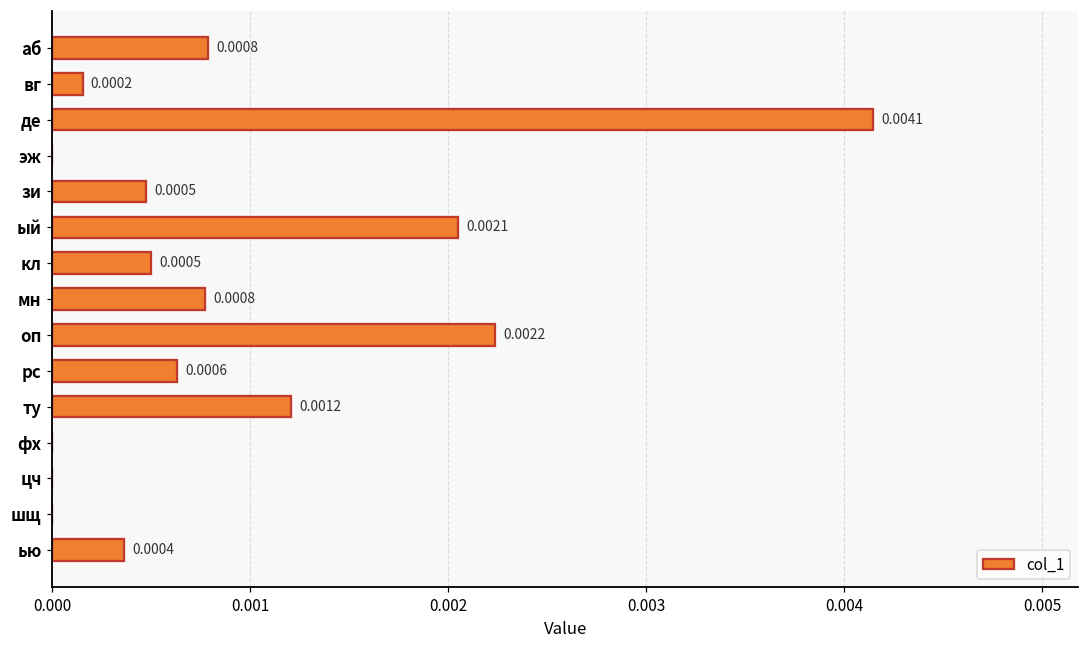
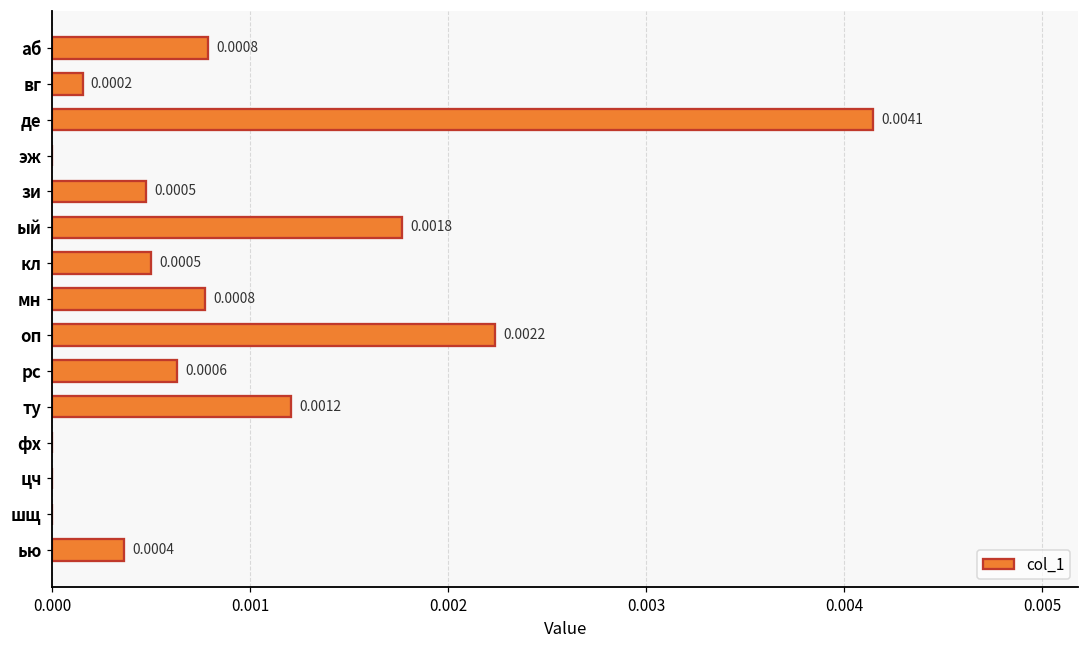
  {
    "аб": 0.0008,
    "вг": 0.0002,
    "де": 0.0041,
    "зи": 0.0005,
-   "ый": 0.0021,
+   "ый": 0.0018,
    "кл": 0.0005,
    "мн": 0.0008,
    "оп": 0.0022,
    "рс": 0.0006,
    "ту": 0.0012,
    "ью": 0.0004
  }
